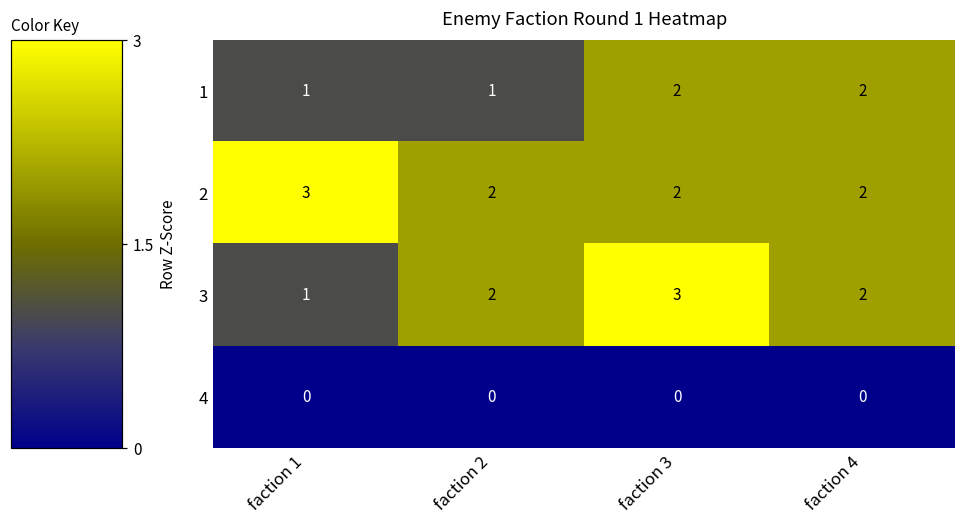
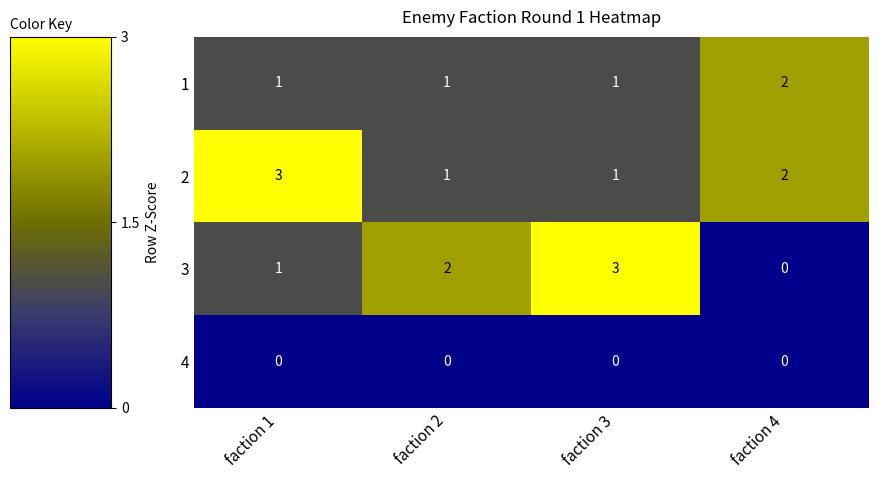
  {
    "1": {
      "faction 1": 1,
      "faction 2": 1,
-     "faction 3": 2,
+     "faction 3": 1,
      "faction 4": 2
    },
    "2": {
      "faction 1": 3,
-     "faction 2": 2,
-     "faction 3": 2,
+     "faction 2": 1,
+     "faction 3": 1,
      "faction 4": 2
    },
    "3": {
      "faction 1": 1,
      "faction 2": 2,
      "faction 3": 3,
-     "faction 4": 2
+     "faction 4": 0
    },
    "4": {
      "faction 1": 0,
      "faction 2": 0,
      "faction 3": 0,
      "faction 4": 0
    }
  }
